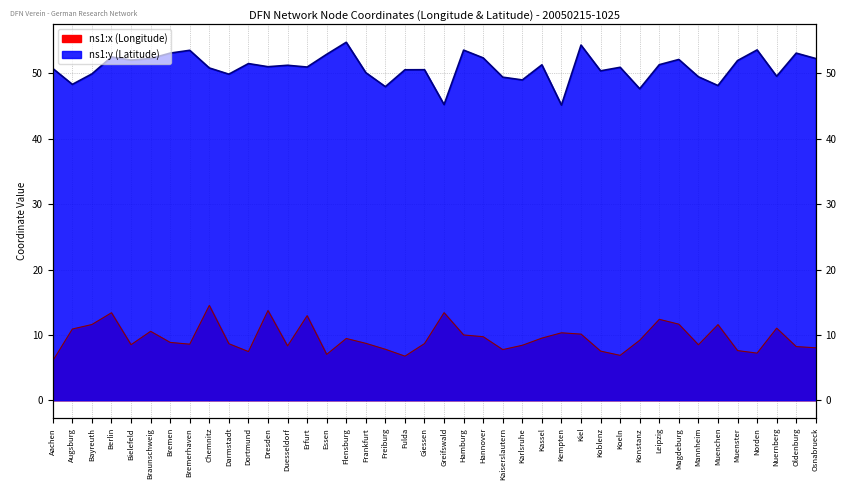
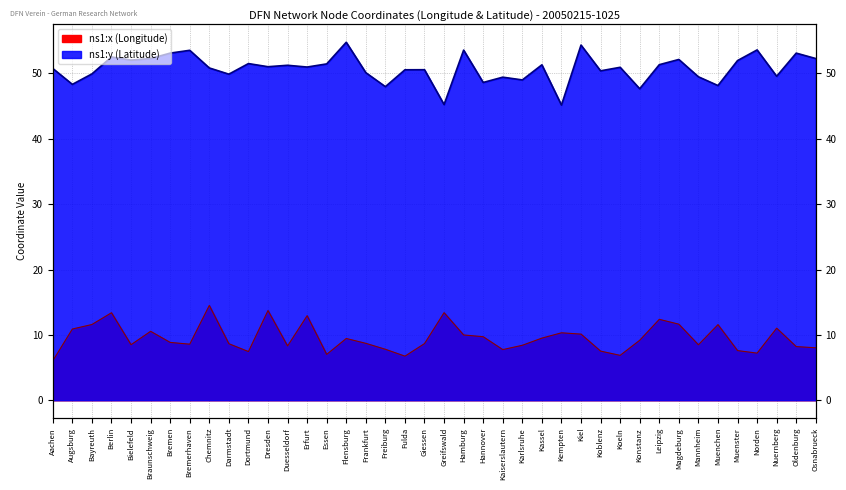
  {
    "ns1:x (Longitude)": {
      "Aachen": 6,
      "Augsburg": 11,
      "Bayreuth": 12,
      "Berlin": 13,
      "Bielefeld": 9,
      "Braunschweig": 11,
      "Bremen": 9,
      "Bremerhaven": 9,
      "Chemnitz": 15,
      "Darmstadt": 9,
      "Dortmund": 7,
      "Dresden": 14,
      "Duesseldorf": 8,
      "Erfurt": 13,
      "Essen": 7,
      "Flensburg": 9,
      "Frankfurt": 9,
      "Freiburg": 8,
      "Fulda": 7,
      "Giessen": 9,
      "Greifswald": 13,
      "Hamburg": 10,
      "Hannover": 10,
      "Kaiserslautern": 8,
      "Karlsruhe": 8,
      "Kassel": 10,
      "Kempten": 10,
      "Kiel": 10,
      "Koblenz": 8,
      "Koeln": 7,
      "Konstanz": 9,
      "Leipzig": 12,
      "Magdeburg": 12,
      "Mannheim": 8,
      "Muenchen": 12,
      "Muenster": 8,
      "Norden": 7,
      "Nuernberg": 11,
      "Oldenburg": 8,
      "Osnabrueck": 8
    },
    "ns1:y (Latitude)": {
      "Aachen": 51,
      "Augsburg": 48,
      "Bayreuth": 50,
      "Bremerhaven": 54,
      "Chemnitz": 51,
      "Darmstadt": 50,
      "Dortmund": 52,
      "Dresden": 51,
      "Duesseldorf": 51,
      "Erfurt": 51,
-     "Essen": 53,
+     "Essen": 51,
      "Flensburg": 55,
      "Frankfurt": 50,
      "Freiburg": 48,
      "Fulda": 51,
      "Giessen": 51,
      "Greifswald": 45,
      "Hamburg": 54,
-     "Hannover": 52,
+     "Hannover": 49,
      "Kaiserslautern": 49,
      "Karlsruhe": 49,
      "Kassel": 51,
      "Kempten": 45,
      "Kiel": 54,
      "Koblenz": 50,
      "Koeln": 51,
      "Konstanz": 48,
      "Leipzig": 51,
      "Magdeburg": 52,
      "Mannheim": 49,
      "Muenchen": 48,
      "Muenster": 52,
      "Norden": 54,
      "Nuernberg": 50,
      "Oldenburg": 53,
      "Osnabrueck": 52
    }
  }
